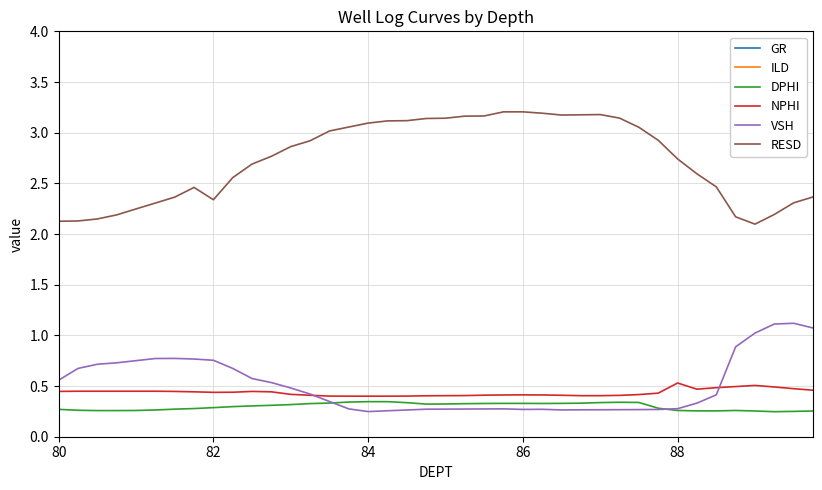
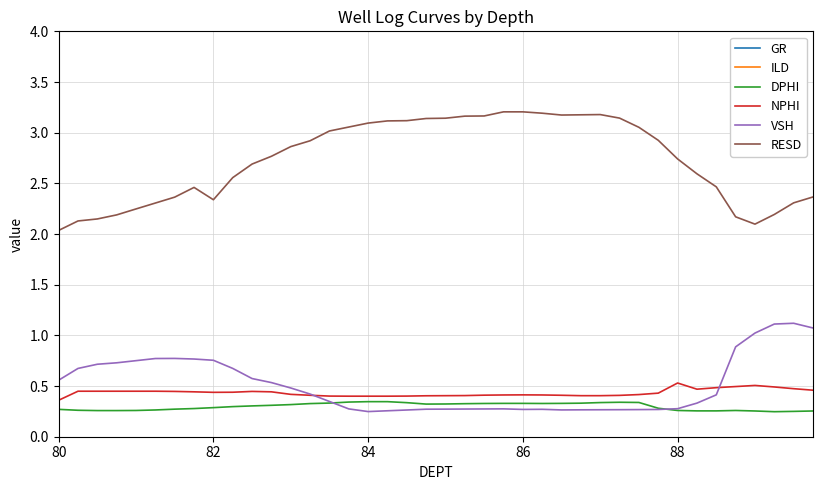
  {
    "DPHI": {
      "80": 0.27,
      "82": 0.29,
      "84": 0.35,
      "86": 0.33
    },
    "NPHI": {
-     "80": 0.45,
+     "80": 0.36,
      "82": 0.44,
      "84": 0.40,
      "86": 0.41,
      "88": 0.53
    },
    "VSH": {
      "80": 0.56,
      "82": 0.75,
      "84": 0.25,
      "86": 0.27
    },
    "RESD": {
-     "80": 2.13,
+     "80": 2.04,
      "82": 2.34,
      "84": 3.09,
      "86": 3.21,
      "88": 2.74
    }
  }
